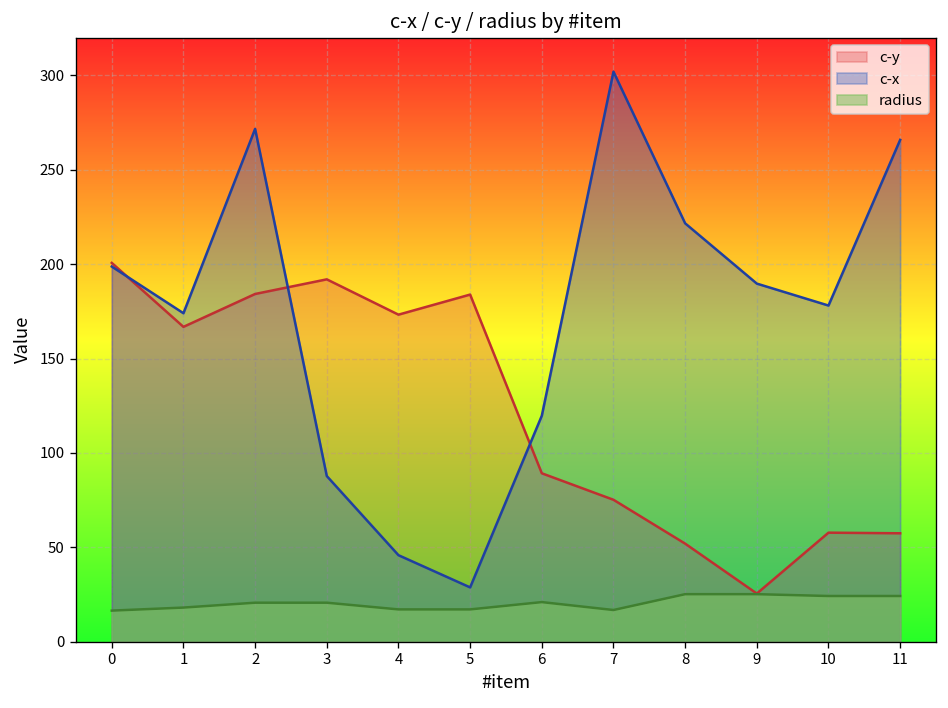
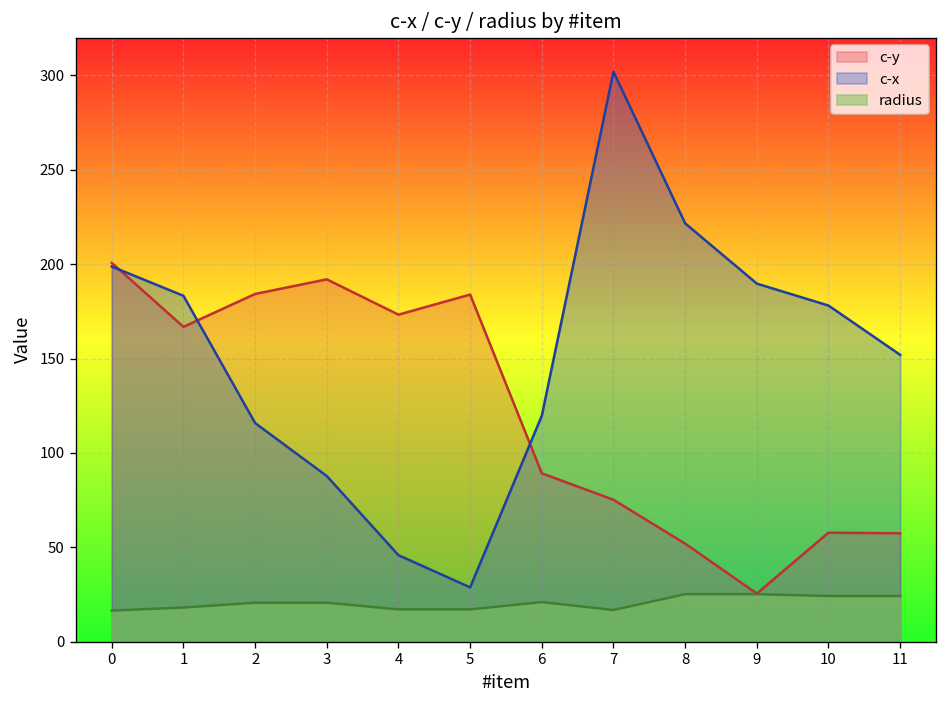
  {
    "c-y": {
      "0": 201,
      "1": 167,
      "2": 184,
      "3": 192,
      "4": 173,
      "5": 184,
      "6": 89,
      "7": 75,
      "8": 52,
      "10": 58,
      "11": 57
    },
    "c-x": {
      "0": 199,
-     "1": 174,
-     "2": 272,
+     "1": 183,
+     "2": 116,
      "3": 88,
      "4": 46,
      "5": 29,
      "6": 120,
      "7": 302,
      "8": 222,
      "9": 190,
      "10": 178,
-     "11": 266
+     "11": 152
    },
    "radius": {
      "0": 16,
      "1": 18,
      "2": 21,
      "3": 21,
      "4": 17,
      "5": 17,
      "6": 21,
      "7": 17,
      "8": 25,
      "10": 24,
      "11": 24
    }
  }
